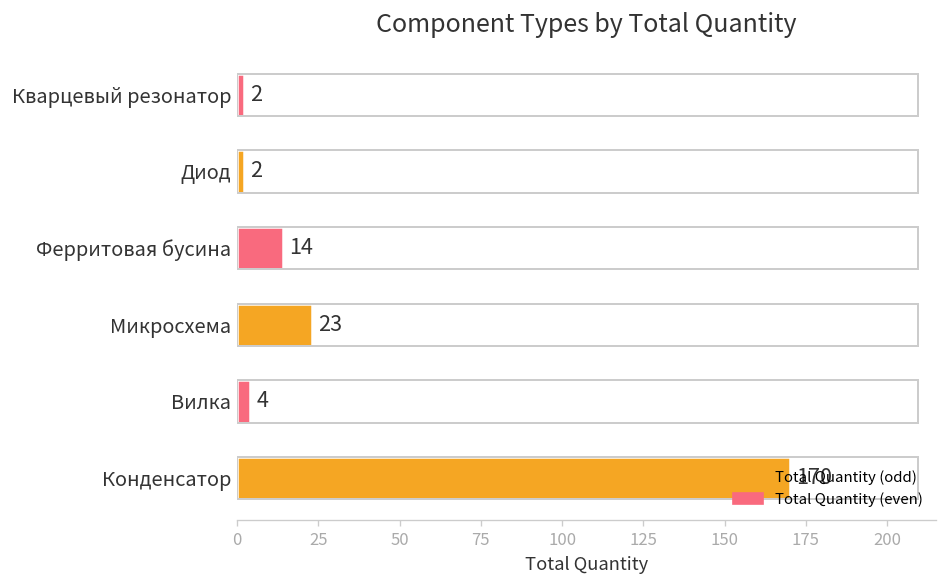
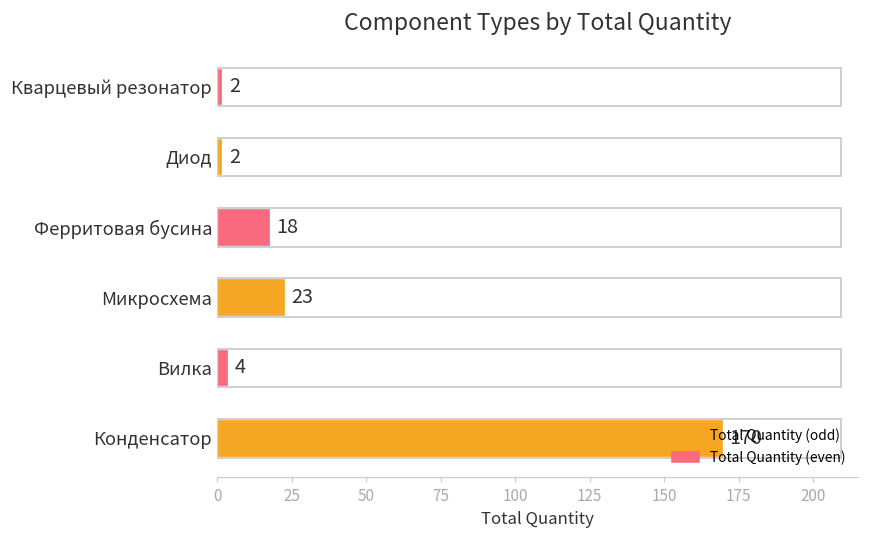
  {
    "Кварцевый резонатор": 2,
    "Диод": 2,
-   "Ферритовая бусина": 14,
+   "Ферритовая бусина": 18,
    "Микросхема": 23,
    "Вилка": 4,
    "Конденсатор": 170
  }
